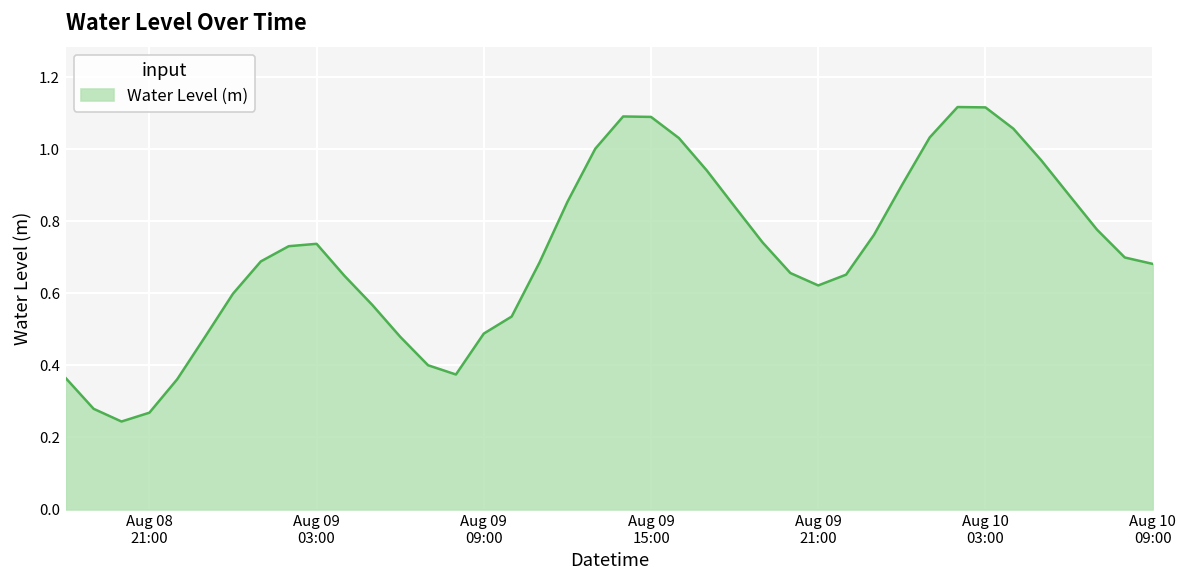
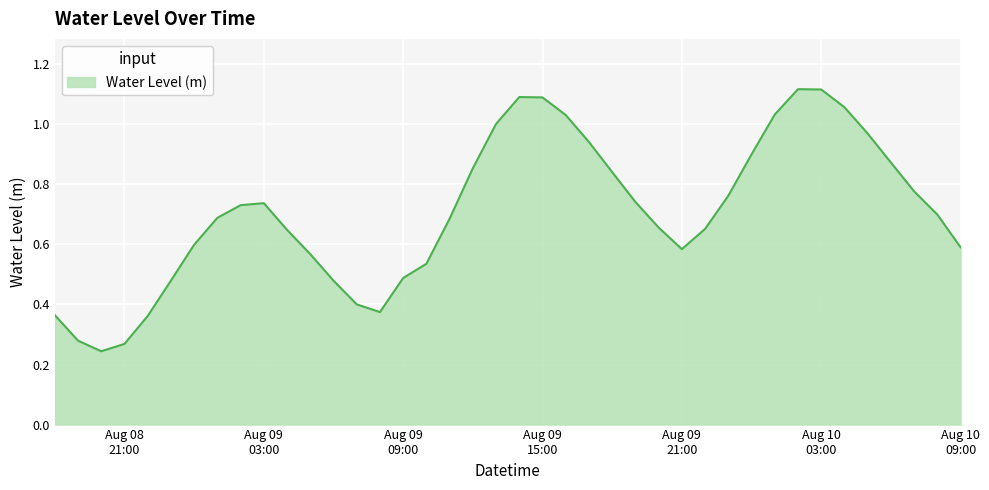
  {
    "Aug 08 21:00": 0.27,
    "Aug 09 03:00": 0.74,
    "Aug 09 09:00": 0.49,
    "Aug 09 15:00": 1.09,
-   "Aug 09 21:00": 0.62,
+   "Aug 09 21:00": 0.58,
    "Aug 10 03:00": 1.12,
-   "Aug 10 09:00": 0.68
+   "Aug 10 09:00": 0.59
  }
